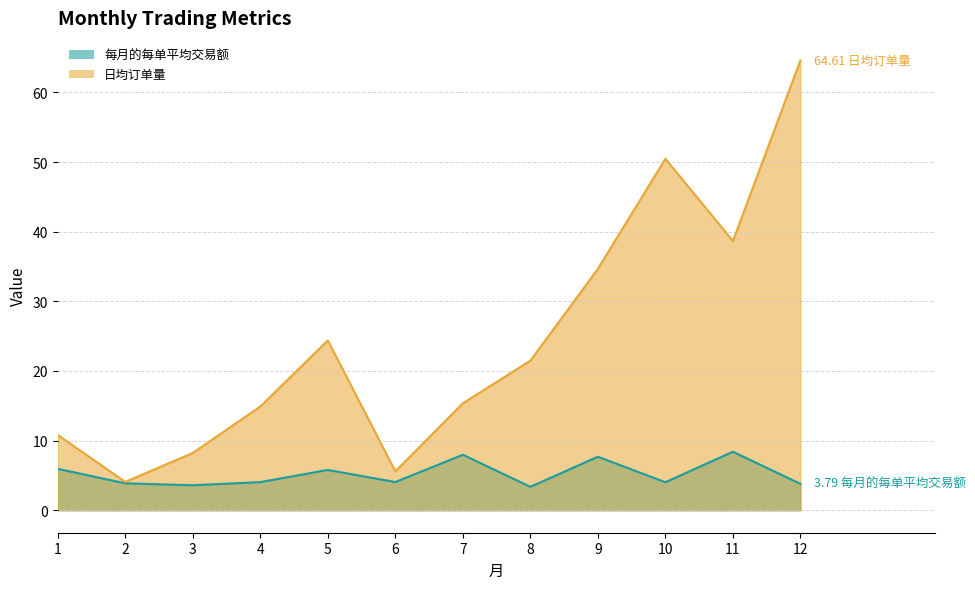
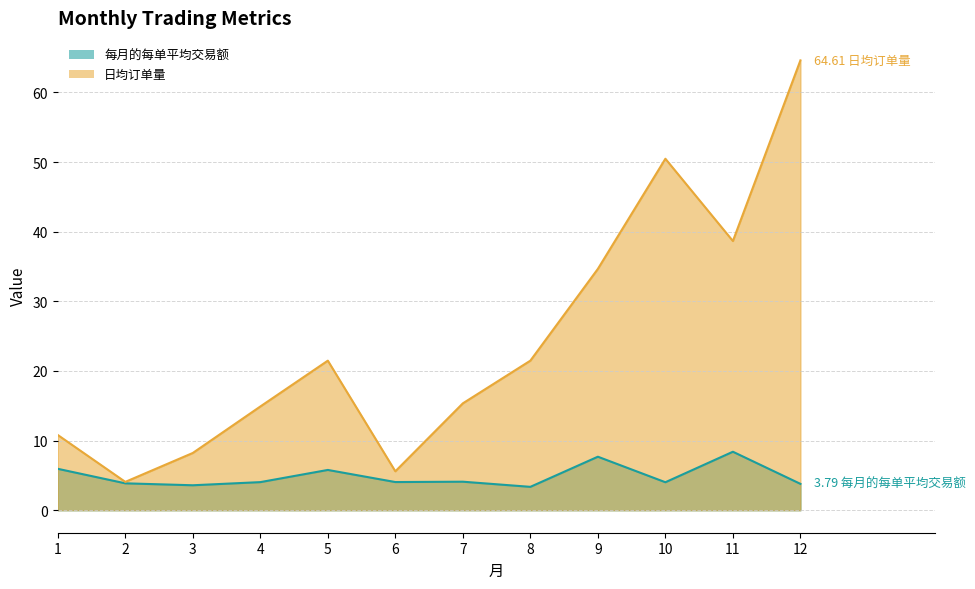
  {
    "每月的每单平均交易额": {
      "1": 6,
      "3": 4,
      "4": 4,
      "5": 6,
      "6": 4,
-     "7": 8,
+     "7": 4,
      "8": 3,
      "9": 8,
      "10": 4,
      "11": 8
    },
    "日均订单量": {
      "1": 11,
      "3": 8,
      "4": 15,
-     "5": 24,
+     "5": 21,
      "6": 6,
      "7": 15,
      "8": 21,
      "9": 35,
      "10": 50,
      "11": 39
    }
  }
